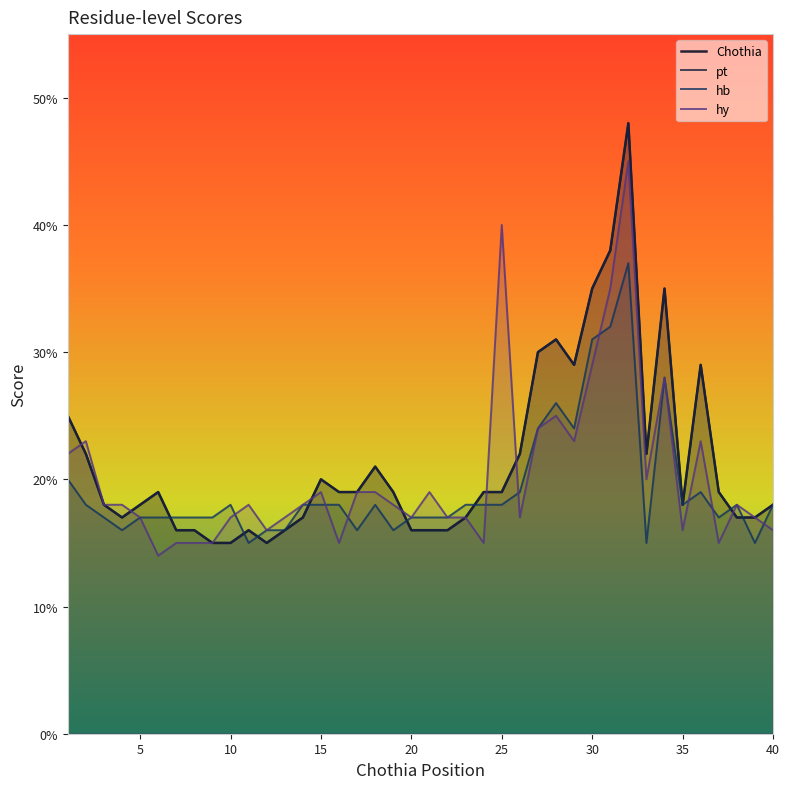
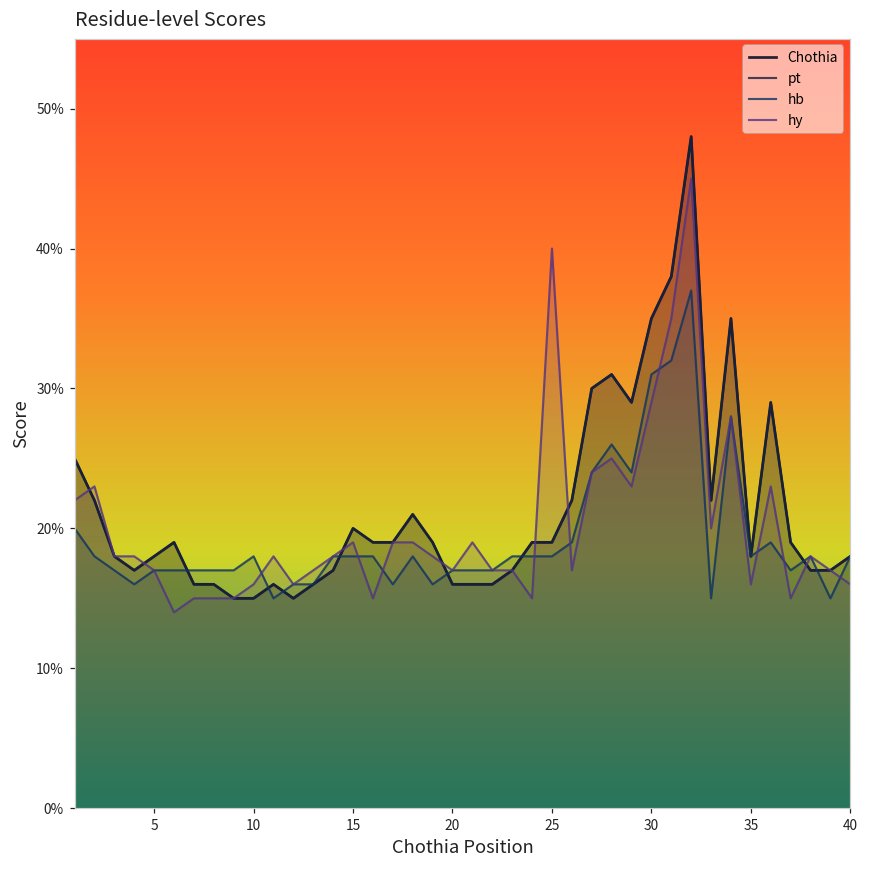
  {
    "hy": {
-     "10": "17.0%",
+     "10": "16.0%",
      "15": "19.0%",
      "25": "40.0%",
      "30": "29.0%",
      "35": "16.0%",
      "40": "16.0%"
    }
  }
